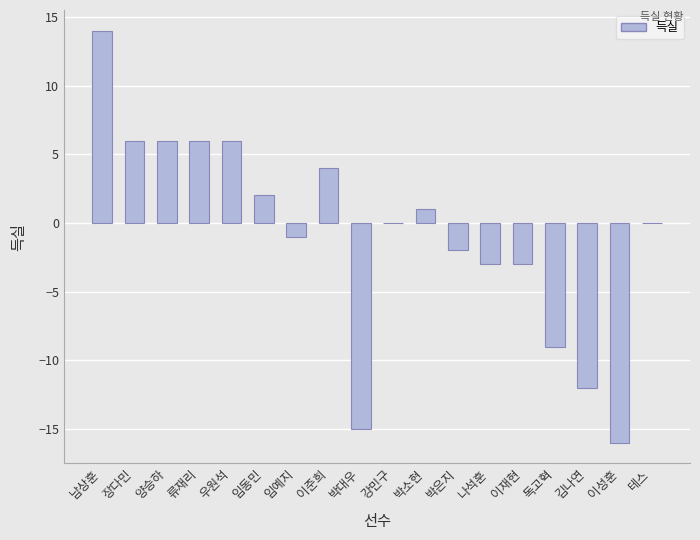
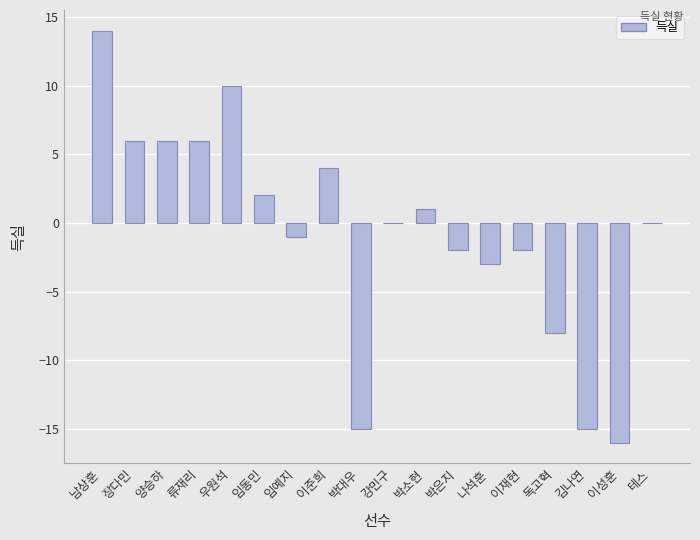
  {
    "남상훈": 14,
    "장다민": 6,
    "양승하": 6,
    "류재리": 6,
-   "우원석": 6,
+   "우원석": 10,
    "임동민": 2,
    "임예지": -1,
    "이준희": 4,
    "박대우": -15,
    "강민구": 0,
    "박소현": 1,
    "박은지": -2,
    "나석훈": -3,
-   "이재현": -3,
-   "독고혁": -9,
-   "김나연": -12,
+   "이재현": -2,
+   "독고혁": -8,
+   "김나연": -15,
    "이성훈": -16,
    "테스": 0
  }
